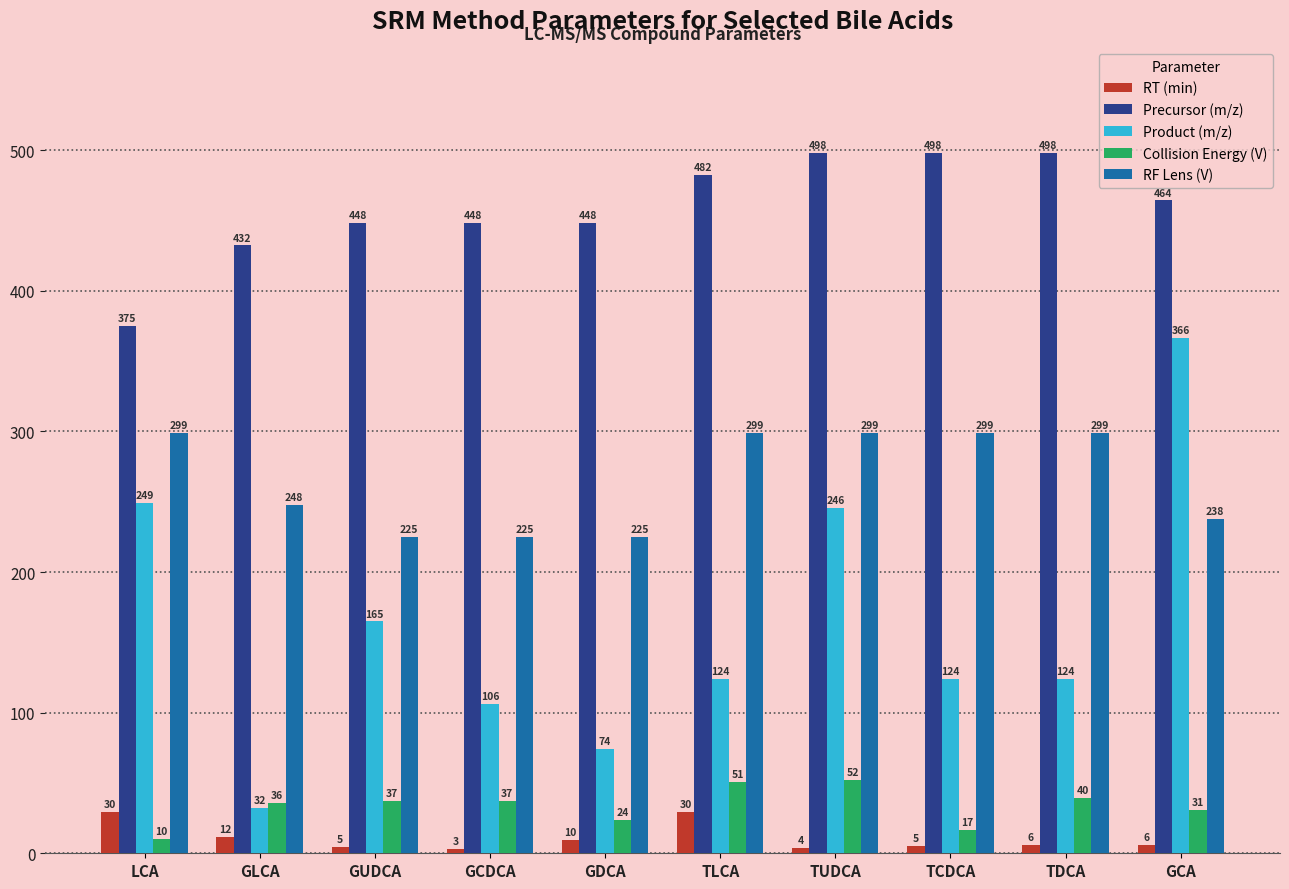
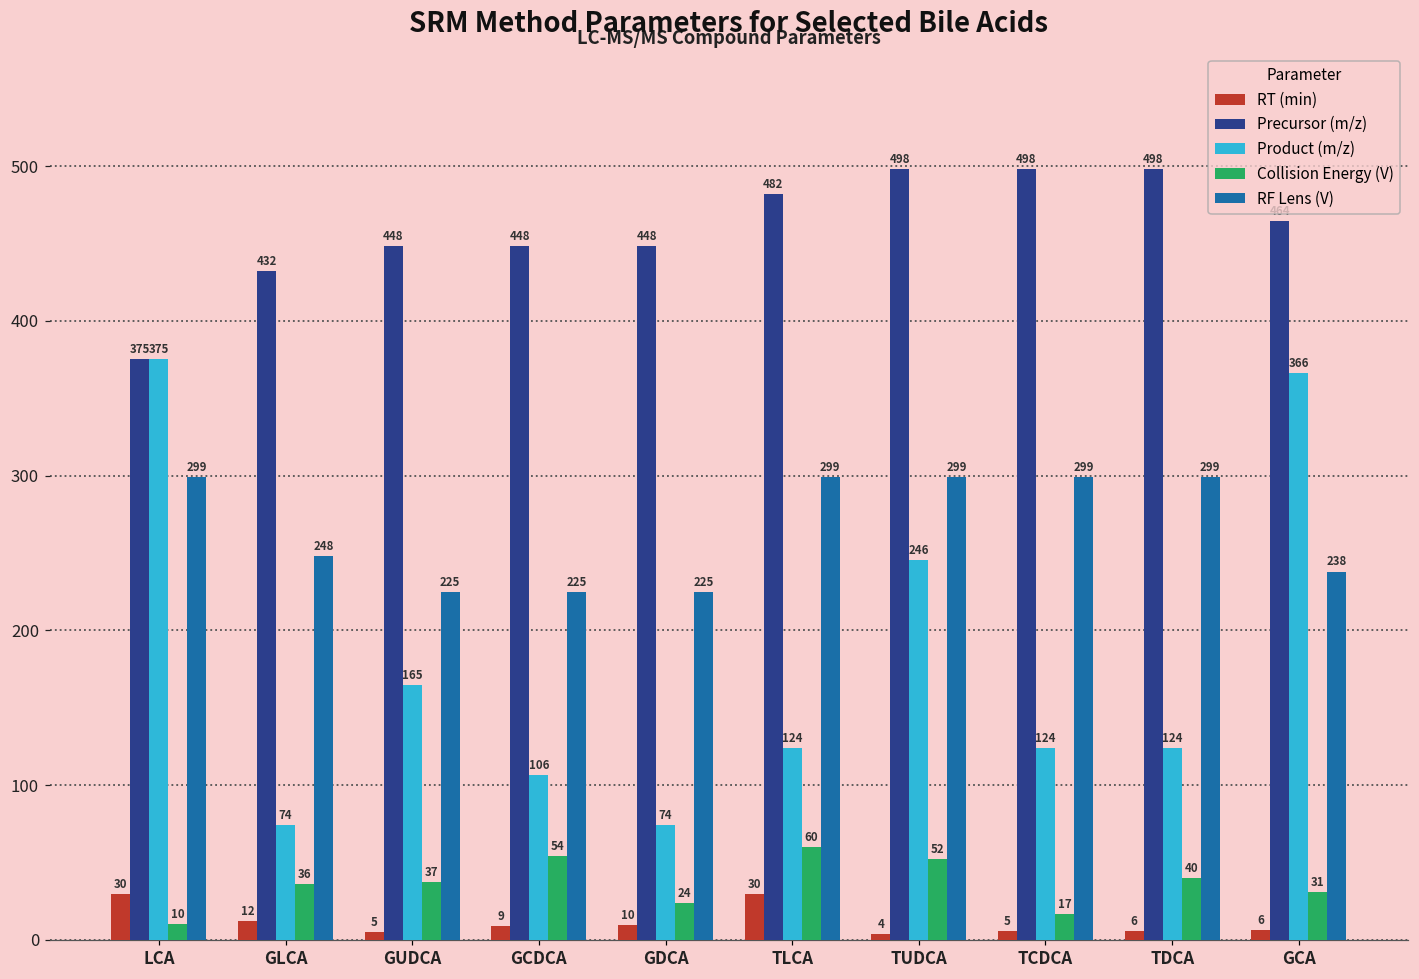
  {
    "RT (min)": {
      "LCA": 30,
      "GLCA": 12,
      "GUDCA": 5,
-     "GCDCA": 3,
+     "GCDCA": 9,
      "GDCA": 10,
      "TLCA": 30,
      "TUDCA": 4,
      "TCDCA": 5,
      "TDCA": 6,
      "GCA": 6
    },
    "Product (m/z)": {
-     "LCA": 249,
-     "GLCA": 32,
+     "LCA": 375,
+     "GLCA": 74,
      "GUDCA": 165,
      "GCDCA": 106,
      "GDCA": 74,
      "TLCA": 124,
      "TUDCA": 246,
      "TCDCA": 124,
      "TDCA": 124,
      "GCA": 366
    },
    "Collision Energy (V)": {
      "LCA": 10,
      "GLCA": 36,
      "GUDCA": 37,
-     "GCDCA": 37,
+     "GCDCA": 54,
      "GDCA": 24,
-     "TLCA": 51,
+     "TLCA": 60,
      "TUDCA": 52,
      "TCDCA": 17,
      "TDCA": 40,
      "GCA": 31
    }
  }
